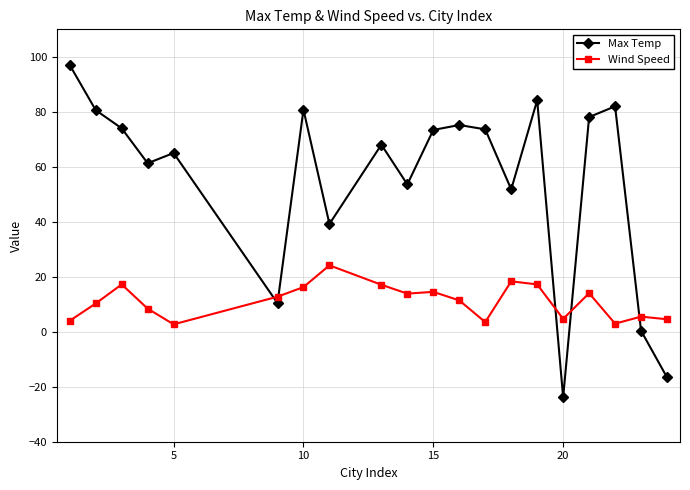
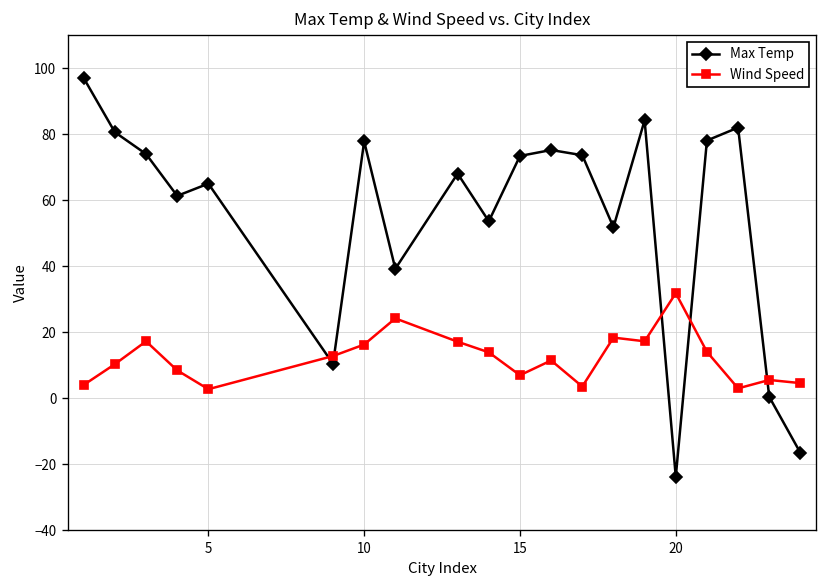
  {
    "Max Temp": {
      "5": 65,
-     "10": 81,
+     "10": 78,
      "15": 73,
      "20": -24
    },
    "Wind Speed": {
      "5": 3,
      "10": 16,
-     "15": 15,
-     "20": 5
+     "15": 7,
+     "20": 32
    }
  }
